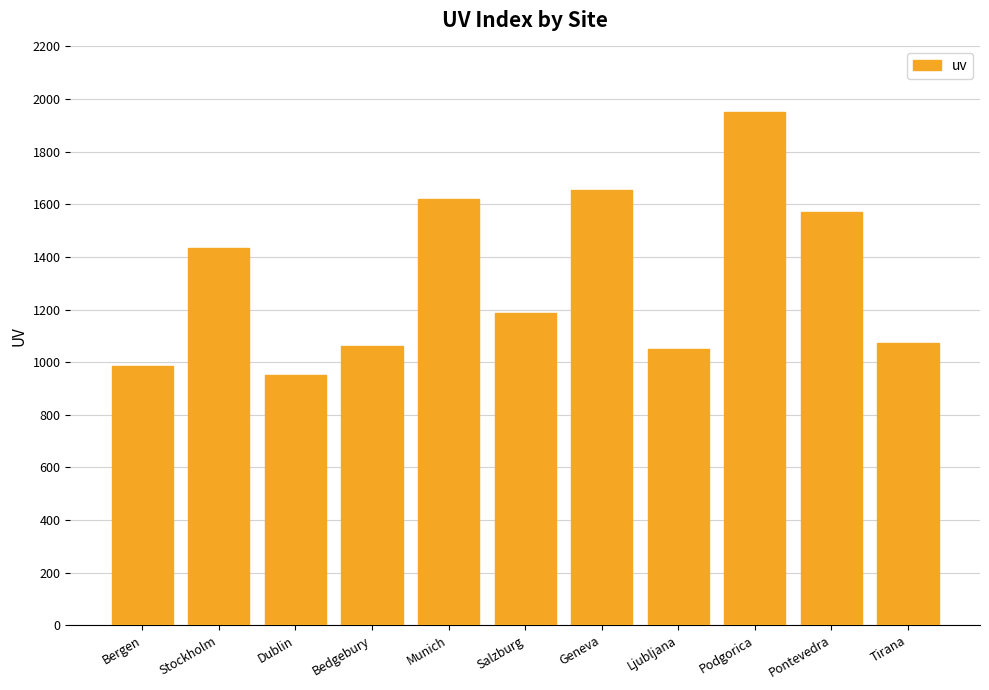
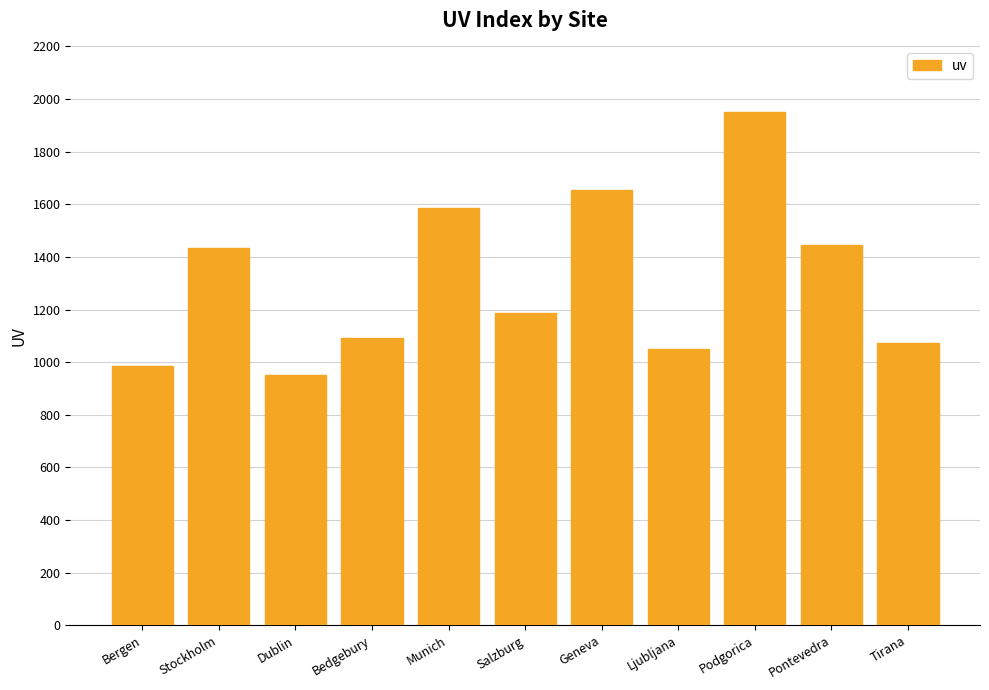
  {
    "Bergen": 990,
    "Stockholm": 1430,
    "Dublin": 950,
-   "Bedgebury": 1060,
-   "Munich": 1620,
+   "Bedgebury": 1090,
+   "Munich": 1580,
    "Salzburg": 1190,
    "Geneva": 1660,
    "Ljubljana": 1050,
    "Podgorica": 1950,
-   "Pontevedra": 1570,
+   "Pontevedra": 1450,
    "Tirana": 1070
  }
